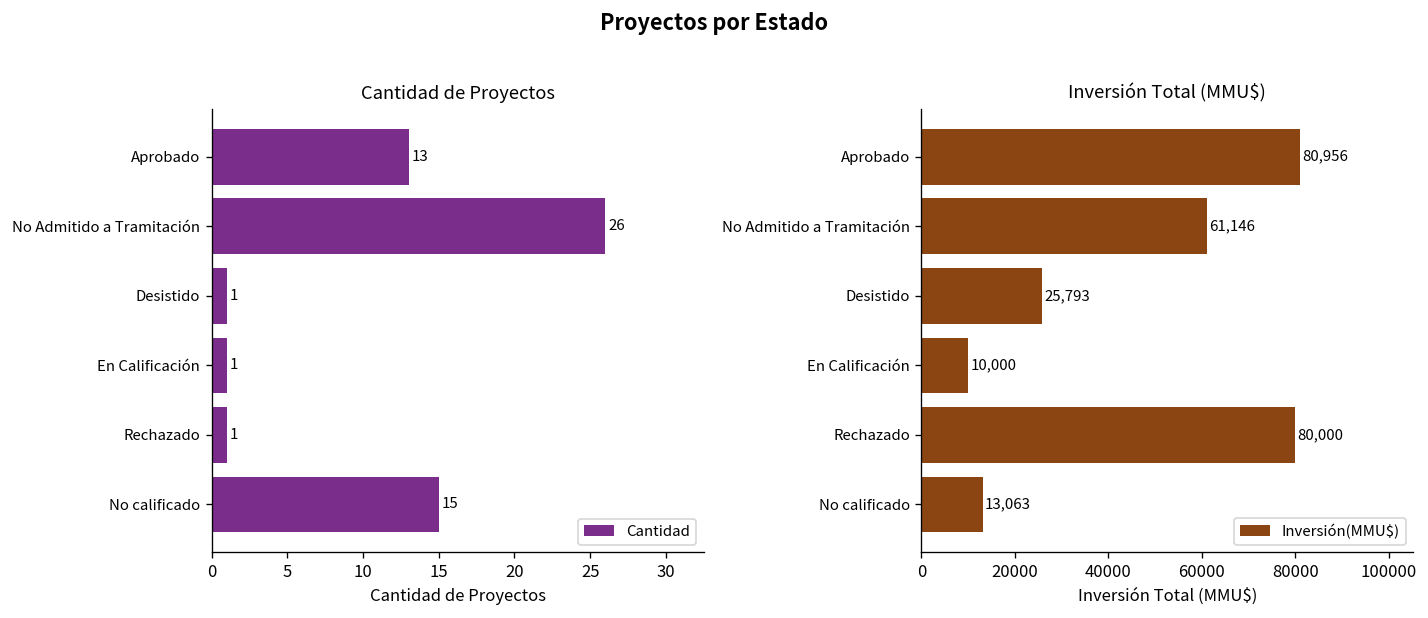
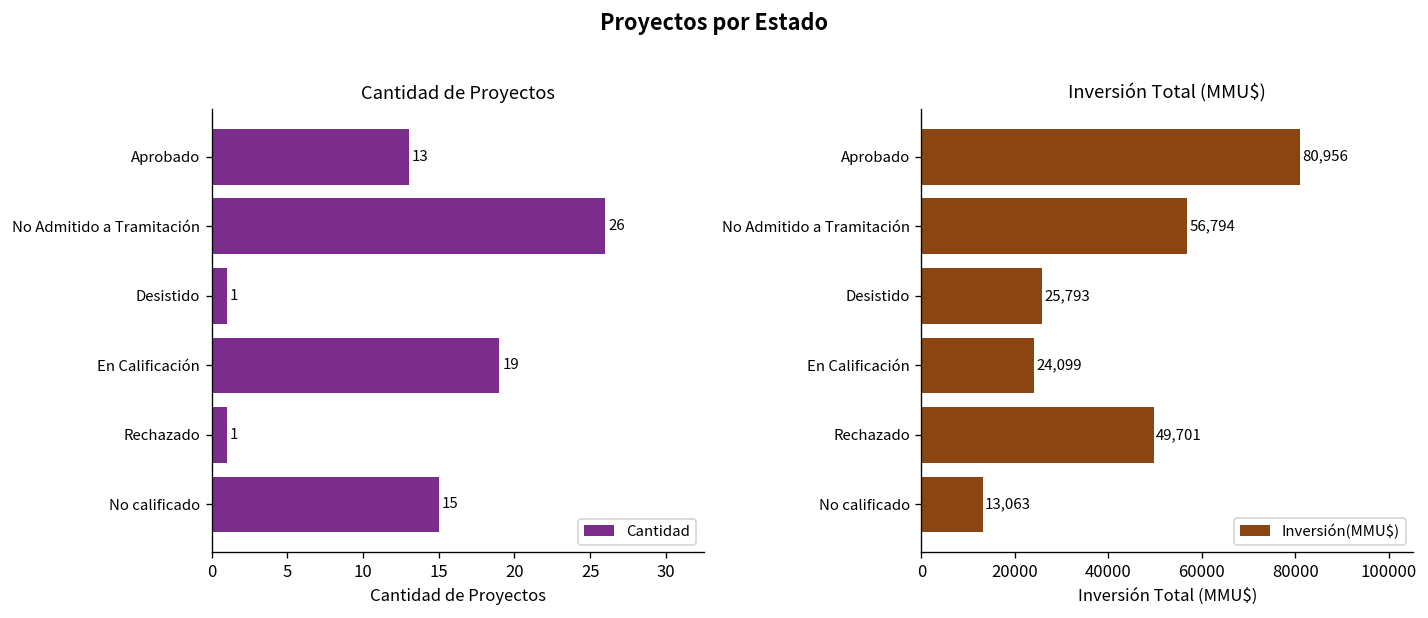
  {
    "Cantidad de Proyectos": {
      "Aprobado": "13",
      "No Admitido a Tramitación": "26",
      "Desistido": "1",
-     "En Calificación": "1",
+     "En Calificación": "19",
      "Rechazado": "1",
      "No calificado": "15"
    },
    "Inversión Total (MMU$)": {
      "Aprobado": "80,956",
-     "No Admitido a Tramitación": "61,146",
+     "No Admitido a Tramitación": "56,794",
      "Desistido": "25,793",
-     "En Calificación": "10,000",
-     "Rechazado": "80,000",
+     "En Calificación": "24,099",
+     "Rechazado": "49,701",
      "No calificado": "13,063"
    }
  }
